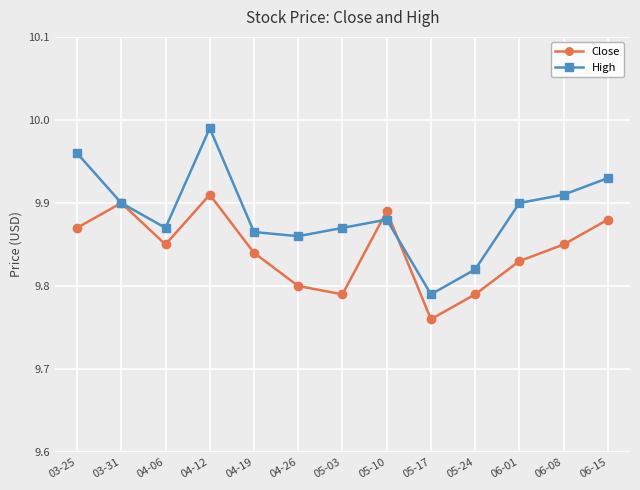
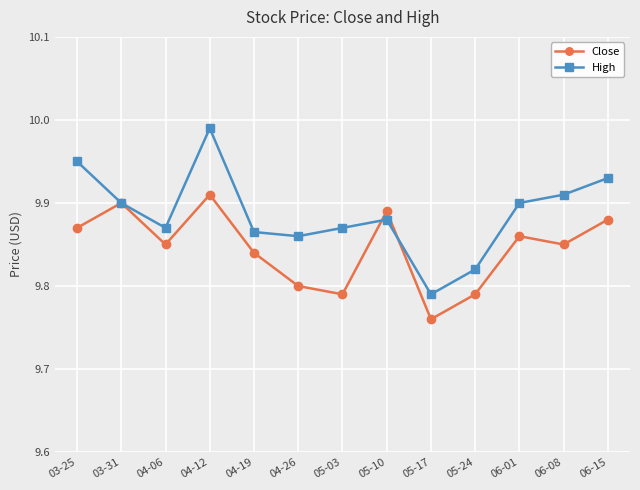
  {
    "Close": {
      "03-25": 9.87,
      "04-06": 9.85,
      "04-12": 9.91,
      "04-19": 9.84,
      "04-26": 9.80,
      "05-03": 9.79,
      "05-10": 9.89,
      "05-17": 9.76,
      "05-24": 9.79,
-     "06-01": 9.83,
+     "06-01": 9.86,
      "06-08": 9.85,
      "06-15": 9.88
    },
    "High": {
-     "03-25": 9.96,
+     "03-25": 9.95,
      "04-06": 9.87,
      "04-12": 9.99,
      "04-19": 9.87,
      "04-26": 9.86,
      "05-03": 9.87,
      "05-10": 9.88,
      "05-17": 9.79,
      "05-24": 9.82,
      "06-01": 9.90,
      "06-08": 9.91,
      "06-15": 9.93
    }
  }
